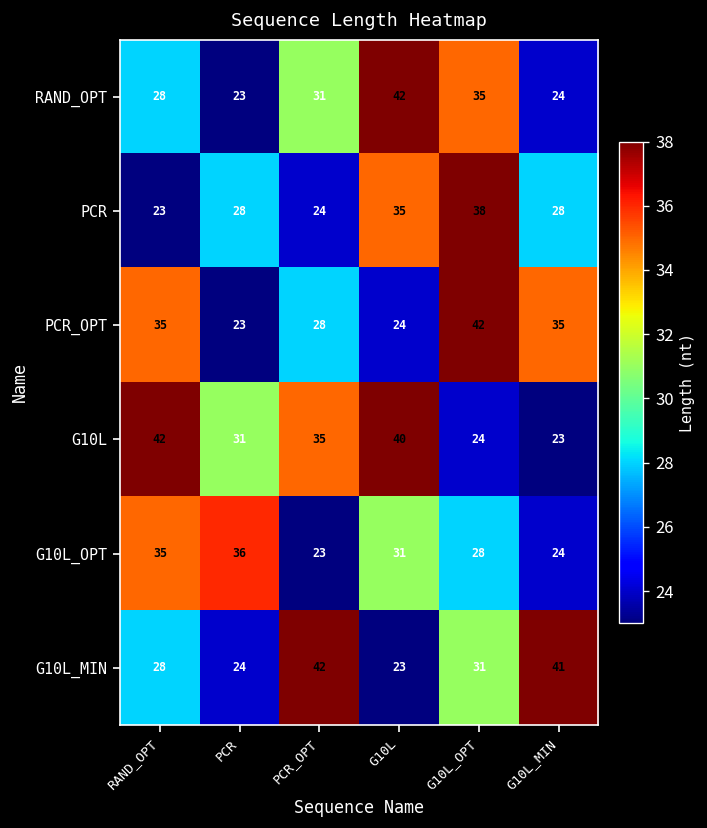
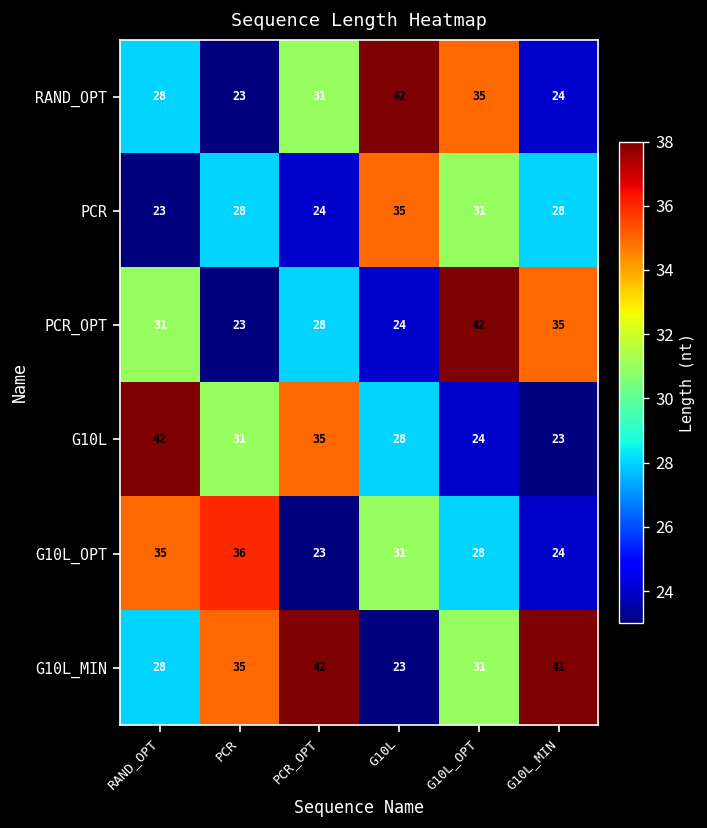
  {
    "RAND_OPT": {
      "RAND_OPT": 28,
      "PCR": 23,
      "PCR_OPT": 31,
      "G10L": 42,
      "G10L_OPT": 35,
      "G10L_MIN": 24
    },
    "PCR": {
      "RAND_OPT": 23,
      "PCR": 28,
      "PCR_OPT": 24,
      "G10L": 35,
-     "G10L_OPT": 38,
+     "G10L_OPT": 31,
      "G10L_MIN": 28
    },
    "PCR_OPT": {
-     "RAND_OPT": 35,
+     "RAND_OPT": 31,
      "PCR": 23,
      "PCR_OPT": 28,
      "G10L": 24,
      "G10L_OPT": 42,
      "G10L_MIN": 35
    },
    "G10L": {
      "RAND_OPT": 42,
      "PCR": 31,
      "PCR_OPT": 35,
-     "G10L": 40,
+     "G10L": 28,
      "G10L_OPT": 24,
      "G10L_MIN": 23
    },
    "G10L_OPT": {
      "RAND_OPT": 35,
      "PCR": 36,
      "PCR_OPT": 23,
      "G10L": 31,
      "G10L_OPT": 28,
      "G10L_MIN": 24
    },
    "G10L_MIN": {
      "RAND_OPT": 28,
-     "PCR": 24,
+     "PCR": 35,
      "PCR_OPT": 42,
      "G10L": 23,
      "G10L_OPT": 31,
      "G10L_MIN": 41
    }
  }
